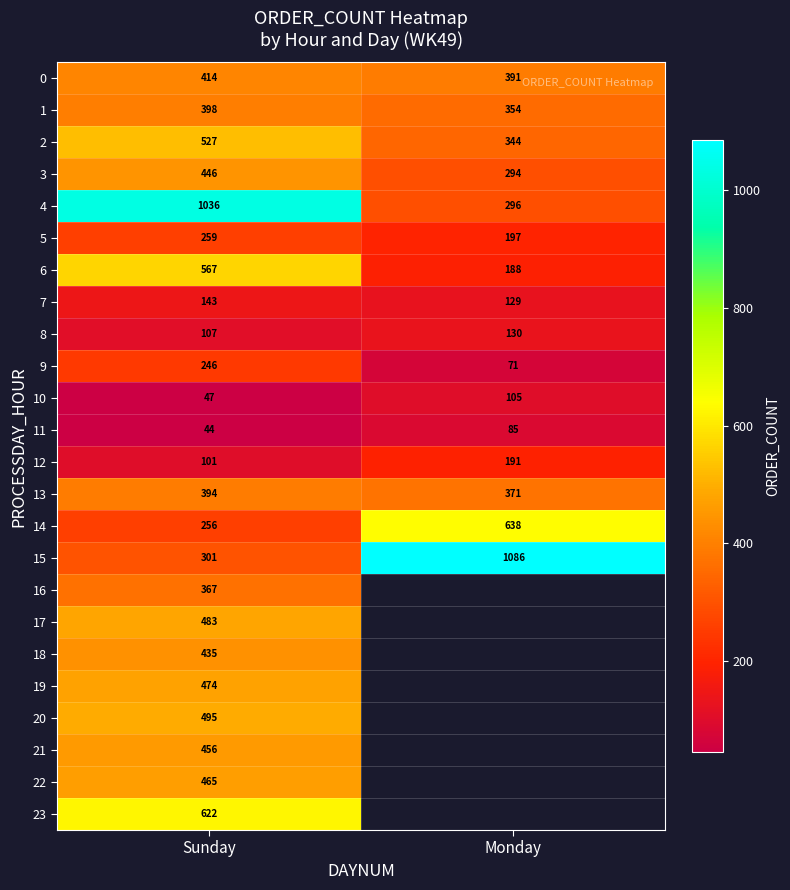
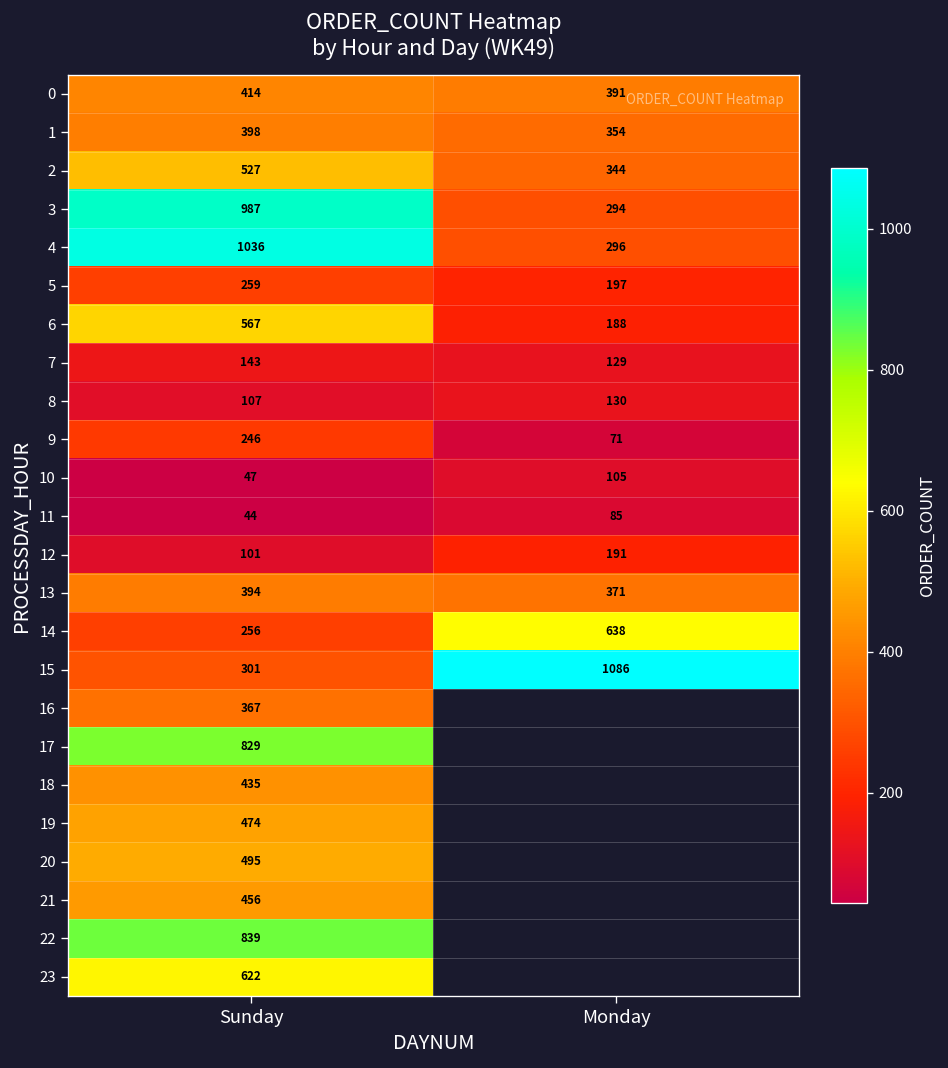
  {
    "0": {
      "Sunday": 414
    },
    "1": {
      "Sunday": 398,
      "Monday": 354
    },
    "2": {
      "Sunday": 527,
      "Monday": 344
    },
    "3": {
-     "Sunday": 446,
+     "Sunday": 987,
      "Monday": 294
    },
    "4": {
      "Sunday": 1036,
      "Monday": 296
    },
    "5": {
      "Sunday": 259,
      "Monday": 197
    },
    "6": {
      "Sunday": 567,
      "Monday": 188
    },
    "7": {
      "Sunday": 143,
      "Monday": 129
    },
    "8": {
      "Sunday": 107,
      "Monday": 130
    },
    "9": {
      "Sunday": 246,
      "Monday": 71
    },
    "10": {
      "Sunday": 47,
      "Monday": 105
    },
    "11": {
      "Sunday": 44,
      "Monday": 85
    },
    "12": {
      "Sunday": 101,
      "Monday": 191
    },
    "13": {
      "Sunday": 394,
      "Monday": 371
    },
    "14": {
      "Sunday": 256,
      "Monday": 638
    },
    "15": {
      "Sunday": 301,
      "Monday": 1086
    },
    "16": {
      "Sunday": 367
    },
    "17": {
-     "Sunday": 483
+     "Sunday": 829
    },
    "18": {
      "Sunday": 435
    },
    "19": {
      "Sunday": 474
    },
    "20": {
      "Sunday": 495
    },
    "21": {
      "Sunday": 456
    },
    "22": {
-     "Sunday": 465
+     "Sunday": 839
    },
    "23": {
      "Sunday": 622
    }
  }
